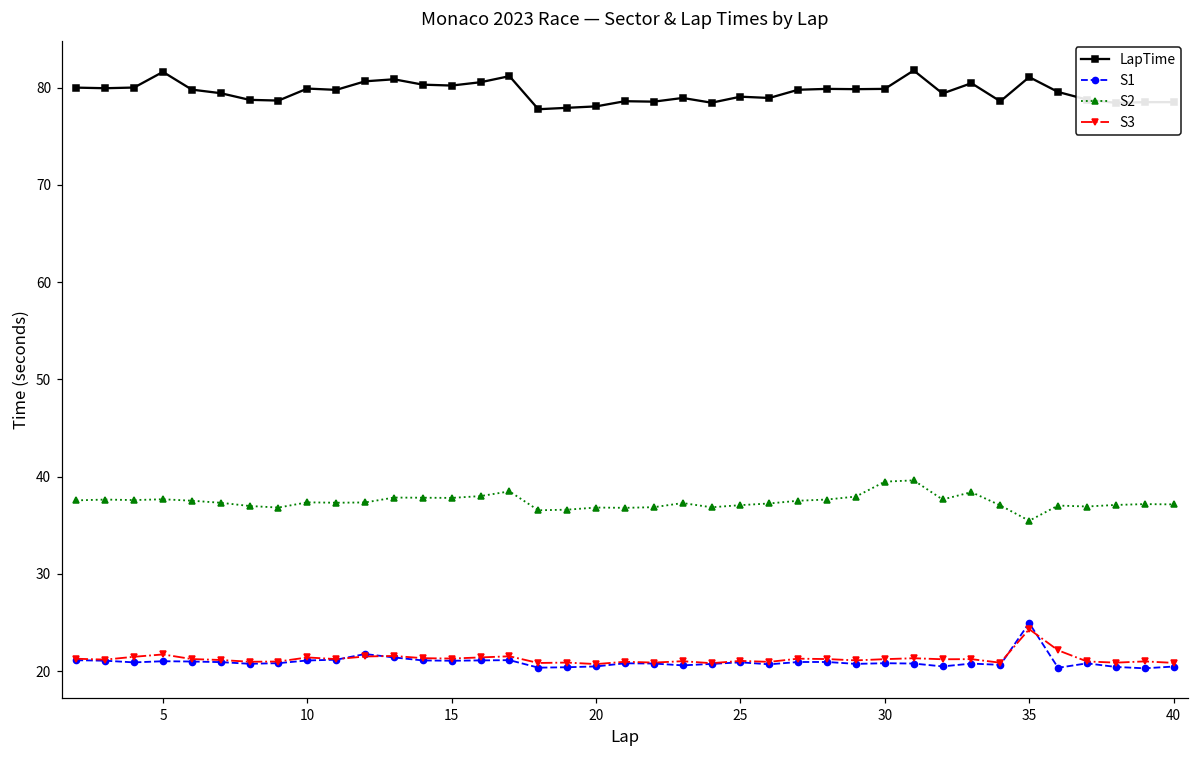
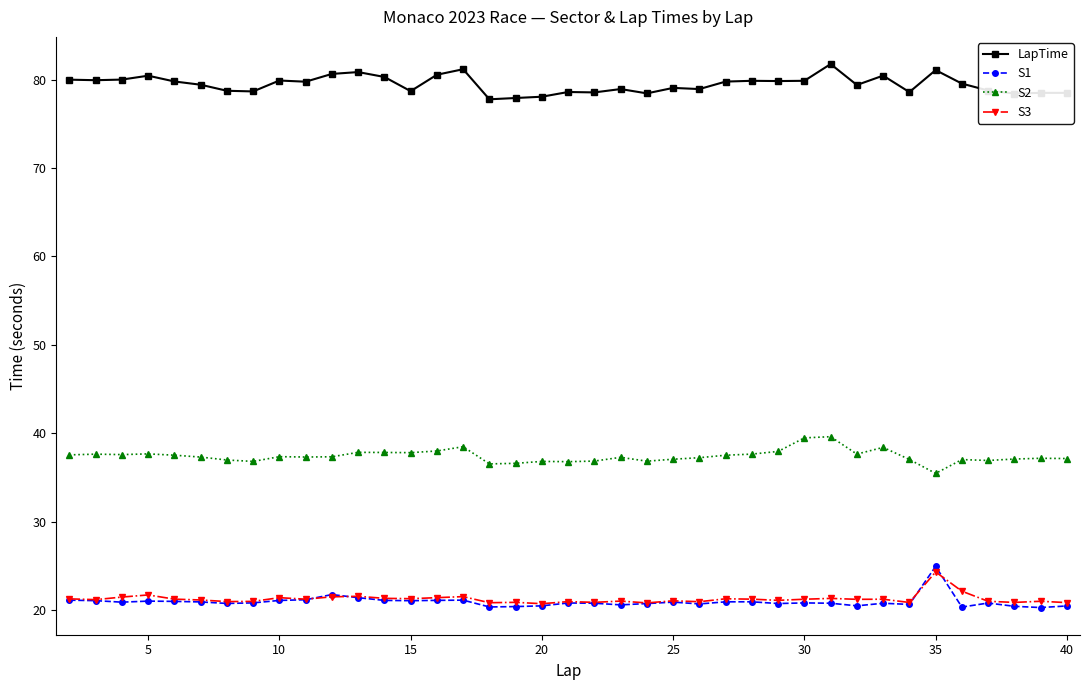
  {
    "LapTime": {
-     "5": 82,
+     "5": 80,
      "10": 80,
-     "15": 80,
+     "15": 79,
      "20": 78,
      "25": 79,
      "30": 80,
      "35": 81
    },
    "S1": {
      "5": 21,
      "10": 21,
      "30": 21,
      "35": 25,
      "40": 20
    },
    "S2": {
      "5": 38,
      "10": 37,
      "15": 38,
      "20": 37,
      "25": 37,
      "30": 39,
      "35": 35,
      "40": 37
    },
    "S3": {
      "5": 22,
      "10": 21,
      "30": 21,
      "35": 24,
      "40": 21
    }
  }
